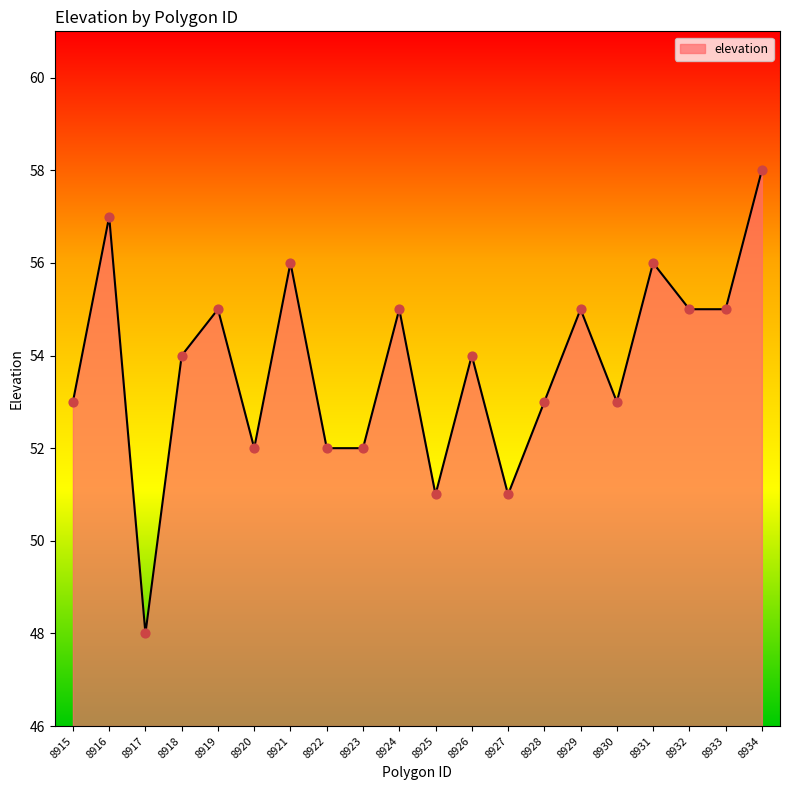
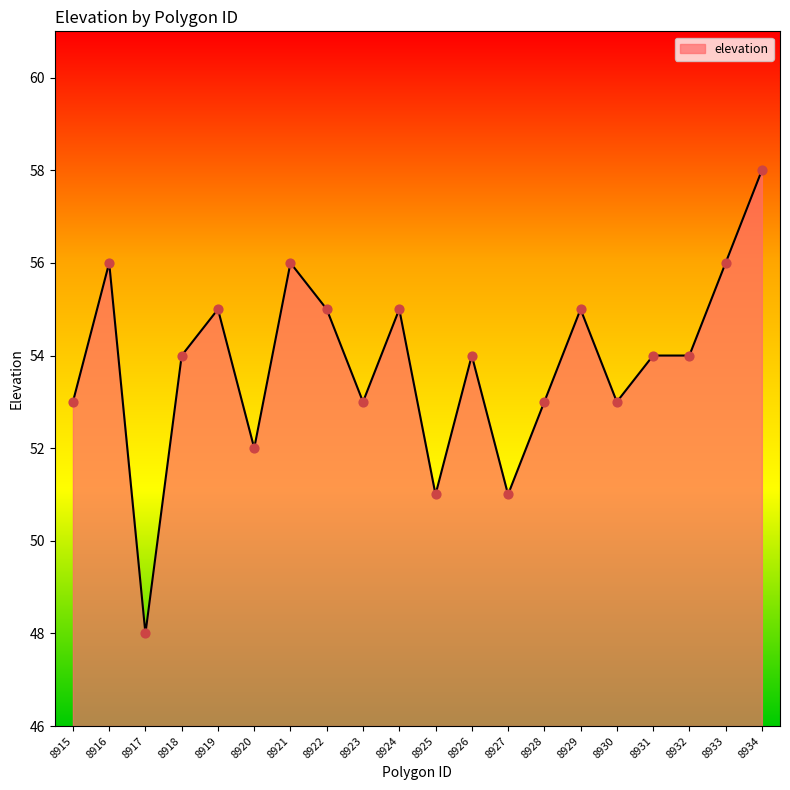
  {
    "8915": 53,
-   "8916": 57,
+   "8916": 56,
    "8917": 48,
    "8918": 54,
    "8919": 55,
    "8920": 52,
    "8921": 56,
-   "8922": 52,
-   "8923": 52,
+   "8922": 55,
+   "8923": 53,
    "8924": 55,
    "8925": 51,
    "8926": 54,
    "8927": 51,
    "8928": 53,
    "8929": 55,
    "8930": 53,
-   "8931": 56,
-   "8932": 55,
-   "8933": 55,
+   "8931": 54,
+   "8932": 54,
+   "8933": 56,
    "8934": 58
  }
